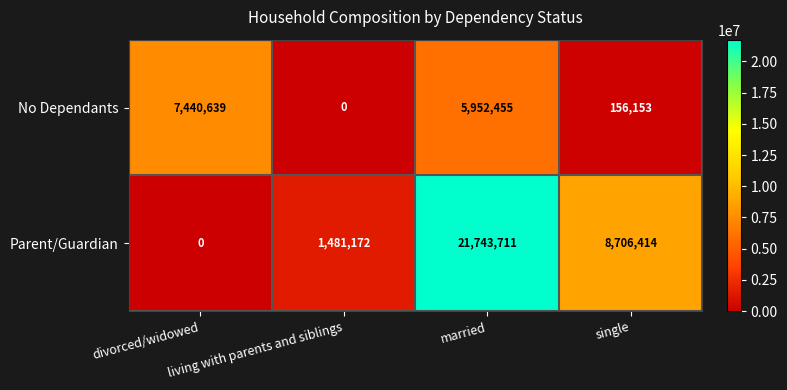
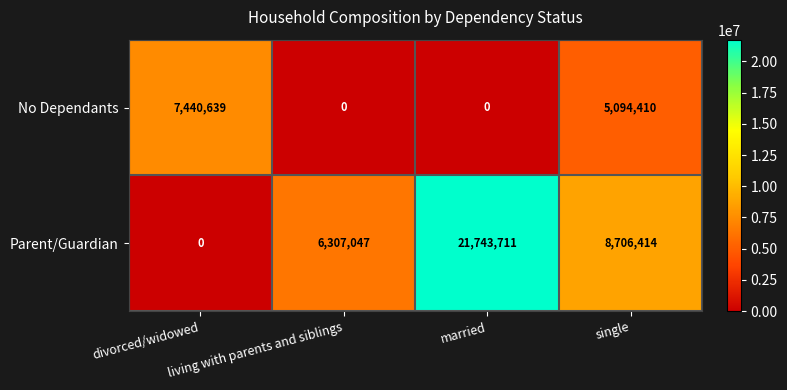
  {
    "No Dependants": {
      "divorced/widowed": "7,440,639",
      "living with parents and siblings": "0",
-     "married": "5,952,455",
-     "single": "156,153"
+     "married": "0",
+     "single": "5,094,410"
    },
    "Parent/Guardian": {
      "divorced/widowed": "0",
-     "living with parents and siblings": "1,481,172",
+     "living with parents and siblings": "6,307,047",
      "married": "21,743,711",
      "single": "8,706,414"
    }
  }
